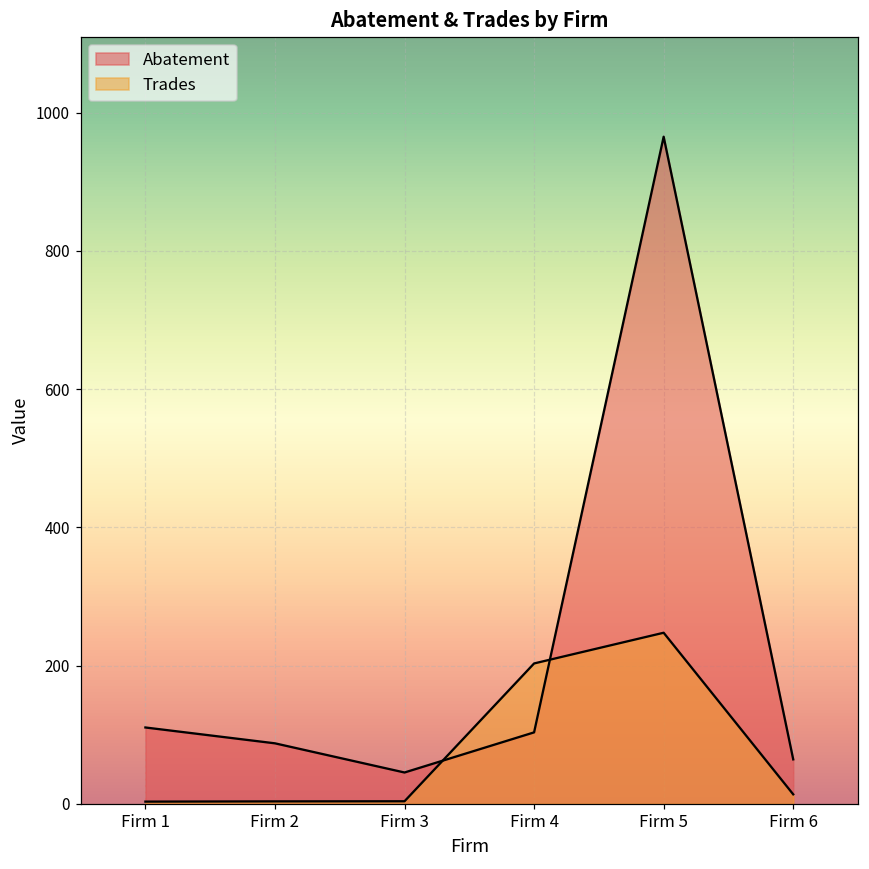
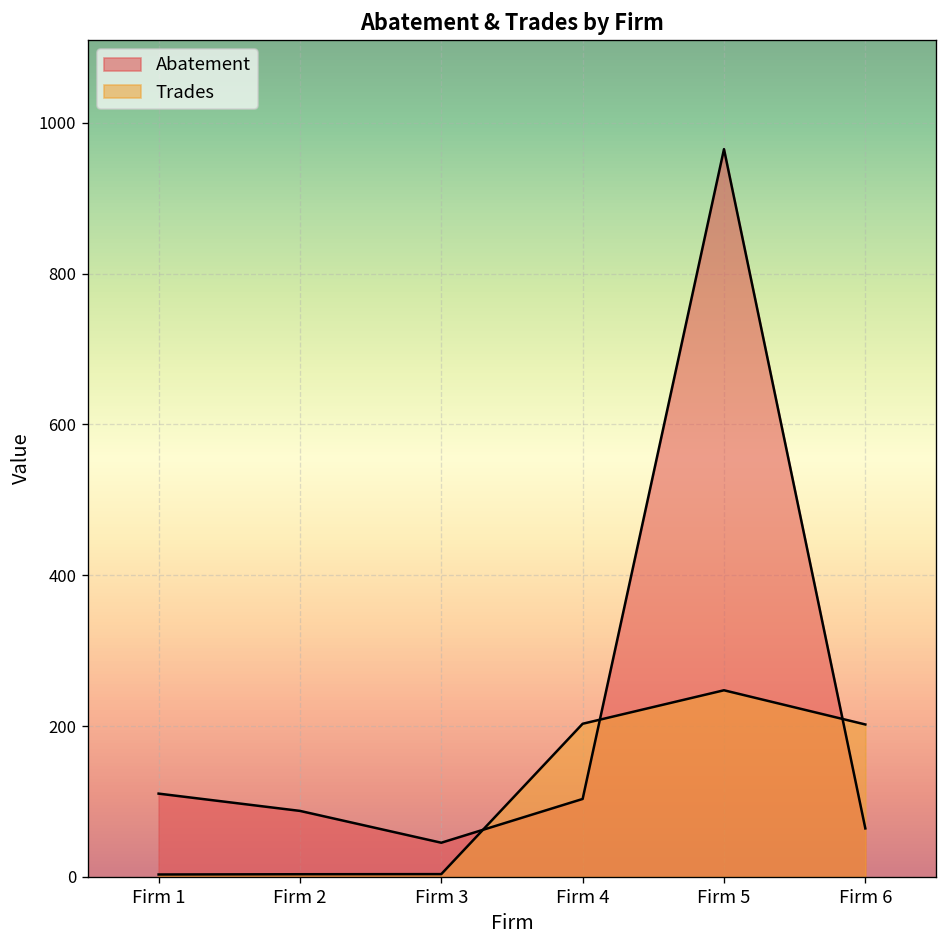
  {
    "Abatement": {
      "Firm 1": 110,
      "Firm 2": 90,
      "Firm 3": 50,
      "Firm 4": 100,
      "Firm 5": 970,
      "Firm 6": 60
    },
    "Trades": {
      "Firm 1": 0,
      "Firm 2": 0,
      "Firm 3": 0,
      "Firm 4": 200,
      "Firm 5": 250,
-     "Firm 6": 10
+     "Firm 6": 200
    }
  }
